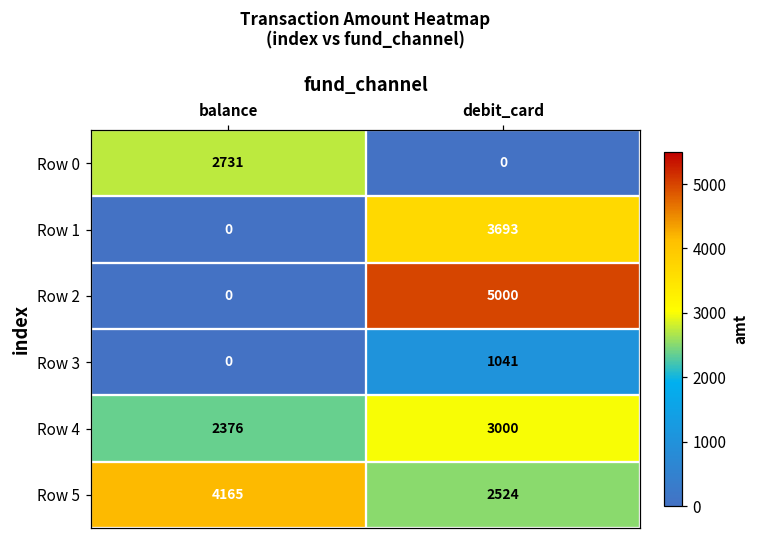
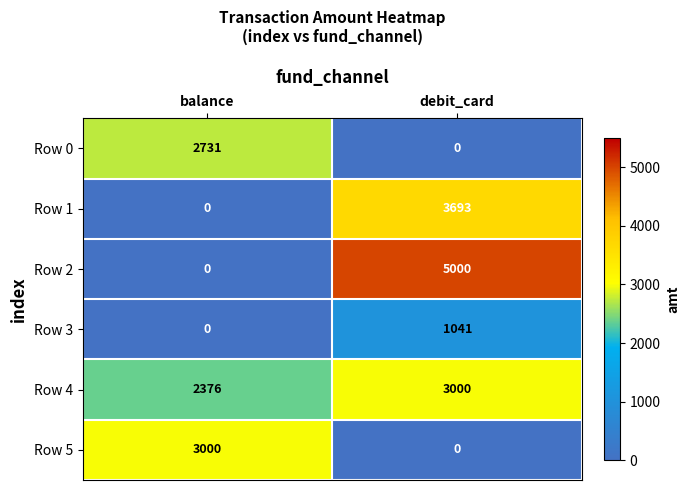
  {
    "Row 0": {
      "balance": 2731,
      "debit_card": 0
    },
    "Row 1": {
      "balance": 0,
      "debit_card": 3693
    },
    "Row 2": {
      "balance": 0,
      "debit_card": 5000
    },
    "Row 3": {
      "balance": 0,
      "debit_card": 1041
    },
    "Row 4": {
      "balance": 2376,
      "debit_card": 3000
    },
    "Row 5": {
-     "balance": 4165,
-     "debit_card": 2524
+     "balance": 3000,
+     "debit_card": 0
    }
  }
